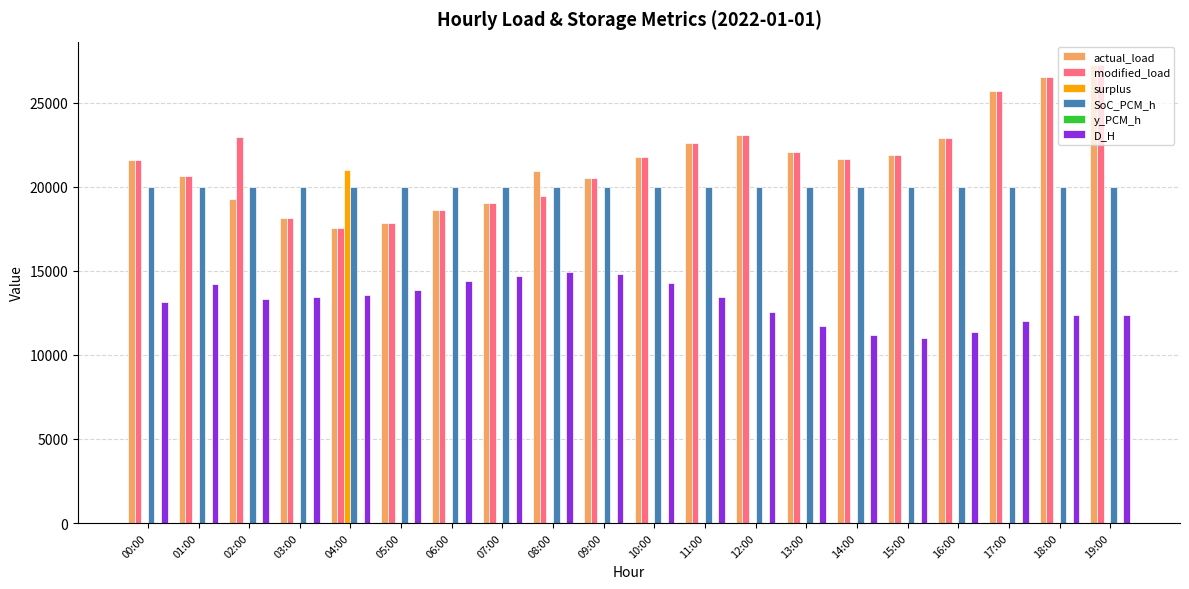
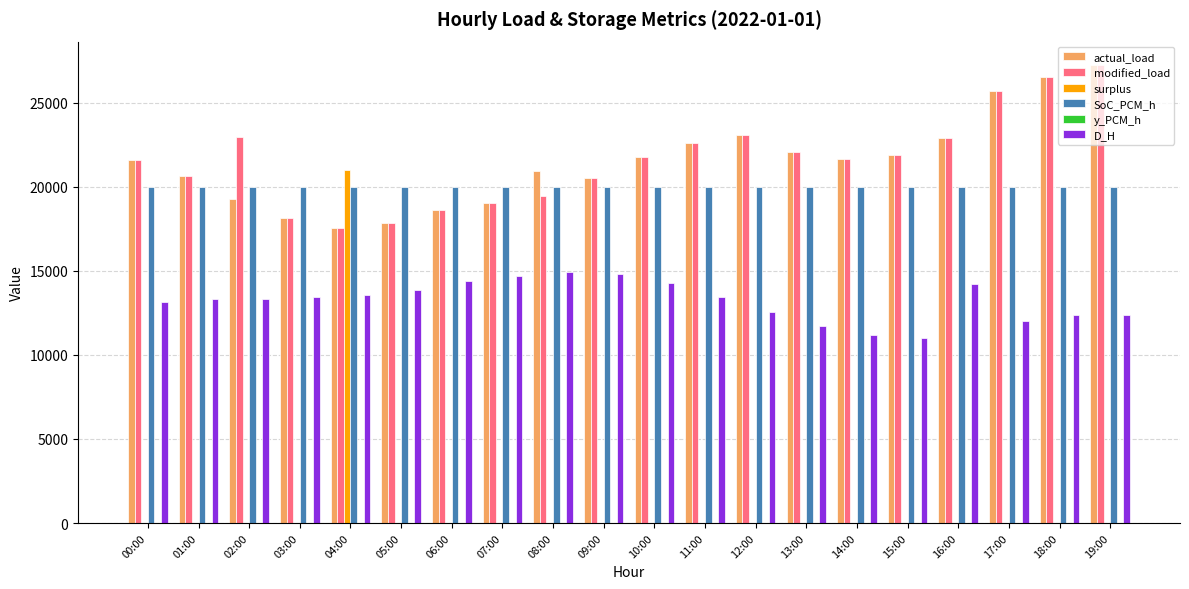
  {
    "actual_load": {
      "00:00": 21600,
      "01:00": 20600,
      "02:00": 19200,
      "03:00": 18100,
      "04:00": 17600,
      "05:00": 17800,
      "06:00": 18600,
      "07:00": 19100,
      "08:00": 20900,
      "09:00": 20500,
      "10:00": 21800,
      "11:00": 22600,
      "12:00": 23100,
      "13:00": 22100,
      "14:00": 21600,
      "15:00": 21900,
      "16:00": 22900,
      "17:00": 25700,
      "18:00": 26500
    },
    "modified_load": {
      "00:00": 21600,
      "01:00": 20600,
      "02:00": 22900,
      "03:00": 18100,
      "04:00": 17600,
      "05:00": 17800,
      "06:00": 18600,
      "07:00": 19100,
      "08:00": 19500,
      "09:00": 20500,
      "10:00": 21800,
      "11:00": 22600,
      "12:00": 23100,
      "13:00": 22100,
      "14:00": 21600,
      "15:00": 21900,
      "16:00": 22900,
      "17:00": 25700,
      "18:00": 26500
    },
    "surplus": {
      "00:00": 0,
      "01:00": 0,
      "02:00": 0,
      "03:00": 0,
      "04:00": 21000,
      "05:00": 0,
      "06:00": 0,
      "07:00": 0,
      "08:00": 0,
      "09:00": 0,
      "10:00": 0,
      "11:00": 0,
      "12:00": 0,
      "13:00": 0,
      "14:00": 0,
      "15:00": 0,
      "16:00": 0,
      "17:00": 0,
      "18:00": 0,
      "19:00": 0
    },
    "SoC_PCM_h": {
      "00:00": 20000,
      "01:00": 20000,
      "02:00": 20000,
      "03:00": 20000,
      "04:00": 20000,
      "05:00": 20000,
      "06:00": 20000,
      "07:00": 20000,
      "08:00": 20000,
      "09:00": 20000,
      "10:00": 20000,
      "11:00": 20000,
      "12:00": 20000,
      "13:00": 20000,
      "14:00": 20000,
      "15:00": 20000,
      "16:00": 20000,
      "17:00": 20000,
      "18:00": 20000,
      "19:00": 20000
    },
    "y_PCM_h": {
      "00:00": 0,
      "01:00": 0,
      "02:00": 0,
      "03:00": 0,
      "04:00": 0,
      "05:00": 0,
      "06:00": 0,
      "07:00": 0,
      "08:00": 0,
      "09:00": 0,
      "10:00": 0,
      "11:00": 0,
      "12:00": 0,
      "13:00": 0,
      "14:00": 0,
      "15:00": 0,
      "16:00": 0,
      "17:00": 0,
      "18:00": 0,
      "19:00": 0
    },
    "D_H": {
      "00:00": 13100,
-     "01:00": 14200,
+     "01:00": 13300,
      "02:00": 13300,
      "03:00": 13400,
      "04:00": 13500,
      "05:00": 13800,
      "06:00": 14400,
      "07:00": 14700,
      "08:00": 14900,
      "09:00": 14800,
      "10:00": 14300,
      "11:00": 13400,
      "12:00": 12500,
      "13:00": 11700,
      "14:00": 11200,
      "15:00": 11000,
-     "16:00": 11400,
+     "16:00": 14200,
      "17:00": 12000,
      "18:00": 12400,
      "19:00": 12300
    }
  }
